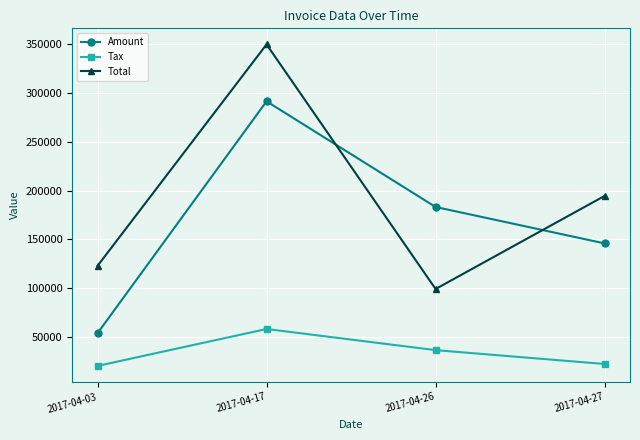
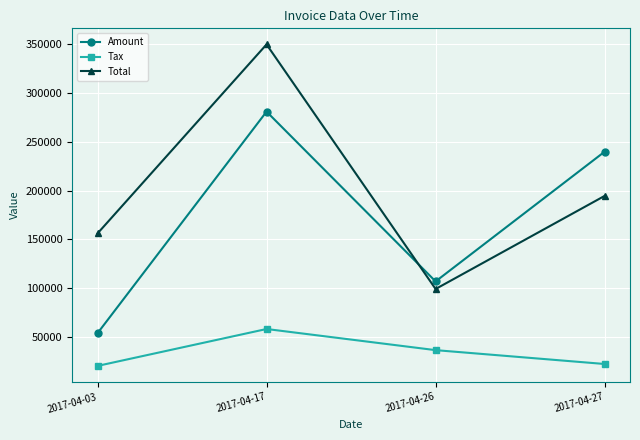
  {
    "Amount": {
      "2017-04-03": 50000,
-     "2017-04-17": 290000,
-     "2017-04-26": 180000,
-     "2017-04-27": 150000
+     "2017-04-17": 280000,
+     "2017-04-26": 110000,
+     "2017-04-27": 240000
    },
    "Tax": {
      "2017-04-03": 20000,
      "2017-04-17": 60000,
      "2017-04-26": 40000,
      "2017-04-27": 20000
    },
    "Total": {
-     "2017-04-03": 120000,
+     "2017-04-03": 160000,
      "2017-04-17": 350000,
      "2017-04-26": 100000,
      "2017-04-27": 190000
    }
  }
